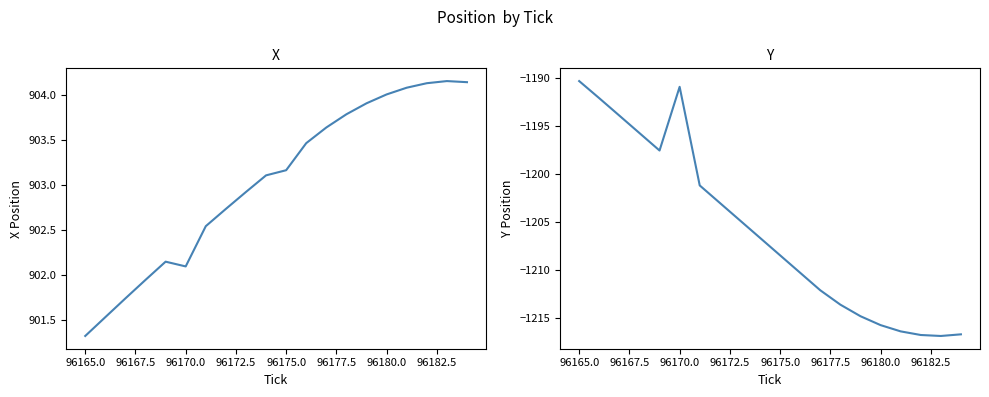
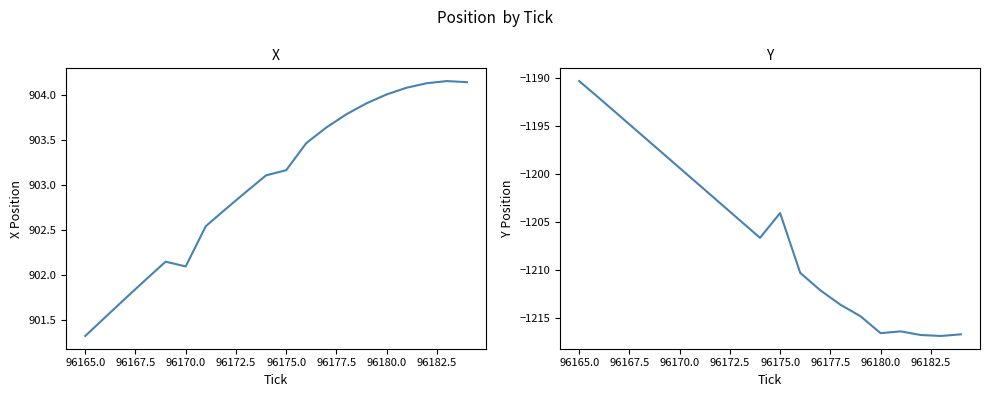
  {
    "X": {
      "96165.0": 901.3,
      "96170.0": 902.1,
      "96175.0": 903.2,
      "96180.0": 904.0
    },
    "Y": {
      "96165.0": -1190,
-     "96170.0": -1191,
-     "96175.0": -1208,
-     "96180.0": -1216
+     "96170.0": -1199,
+     "96175.0": -1204,
+     "96180.0": -1217
    }
  }
